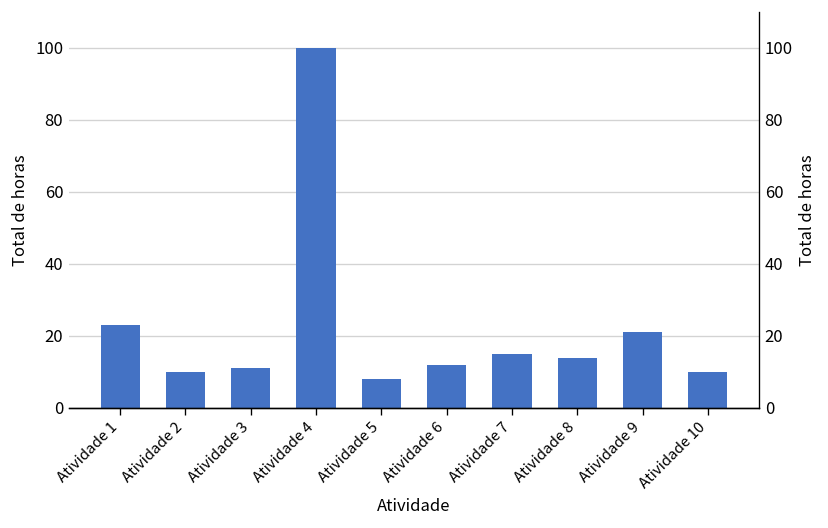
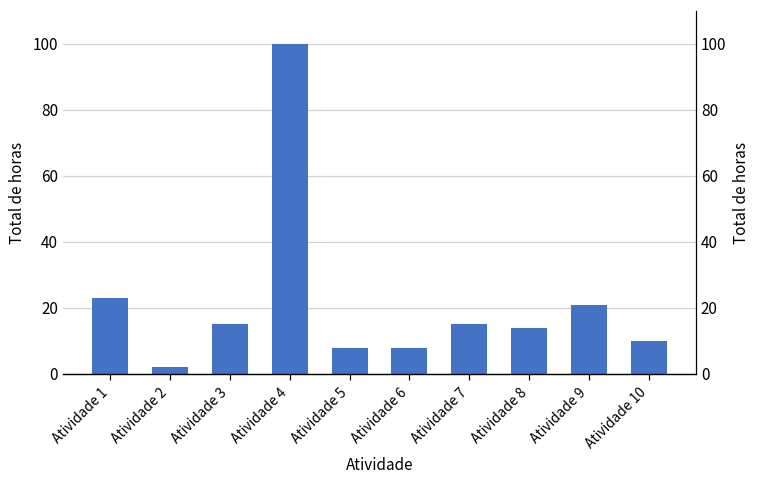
  {
    "Atividade 1": 23,
-   "Atividade 2": 10,
-   "Atividade 3": 11,
+   "Atividade 2": 2,
+   "Atividade 3": 15,
    "Atividade 4": 100,
    "Atividade 5": 8,
-   "Atividade 6": 12,
+   "Atividade 6": 8,
    "Atividade 7": 15,
    "Atividade 8": 14,
    "Atividade 9": 21,
    "Atividade 10": 10
  }
